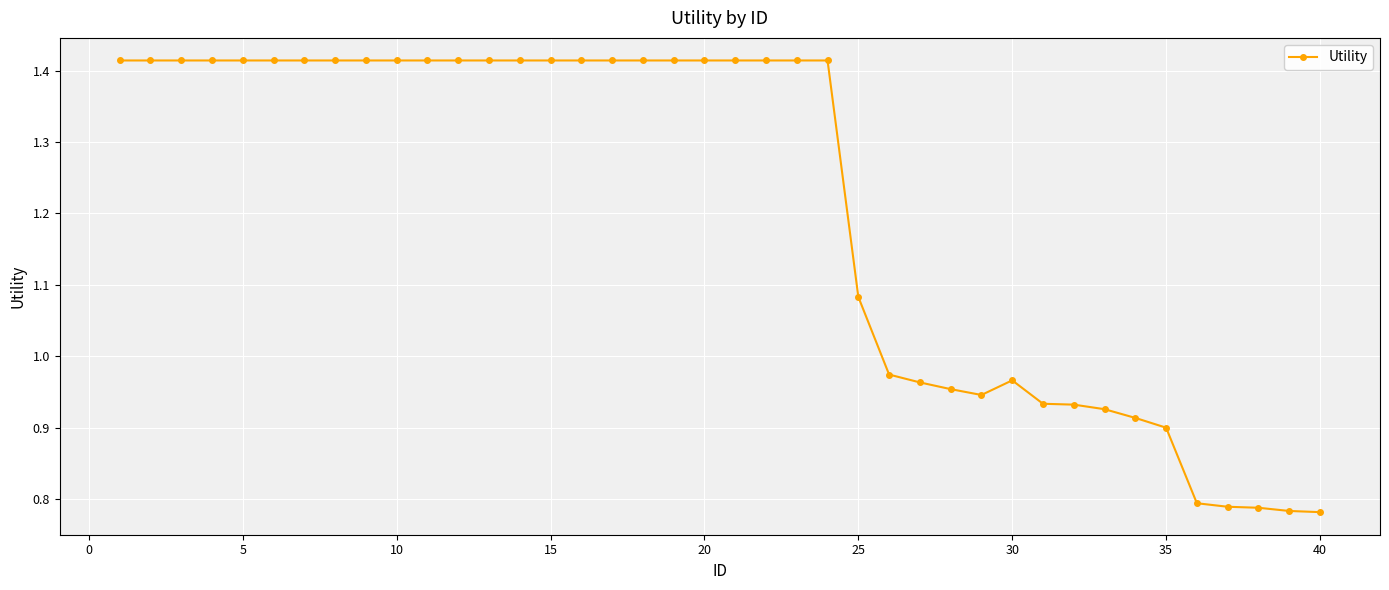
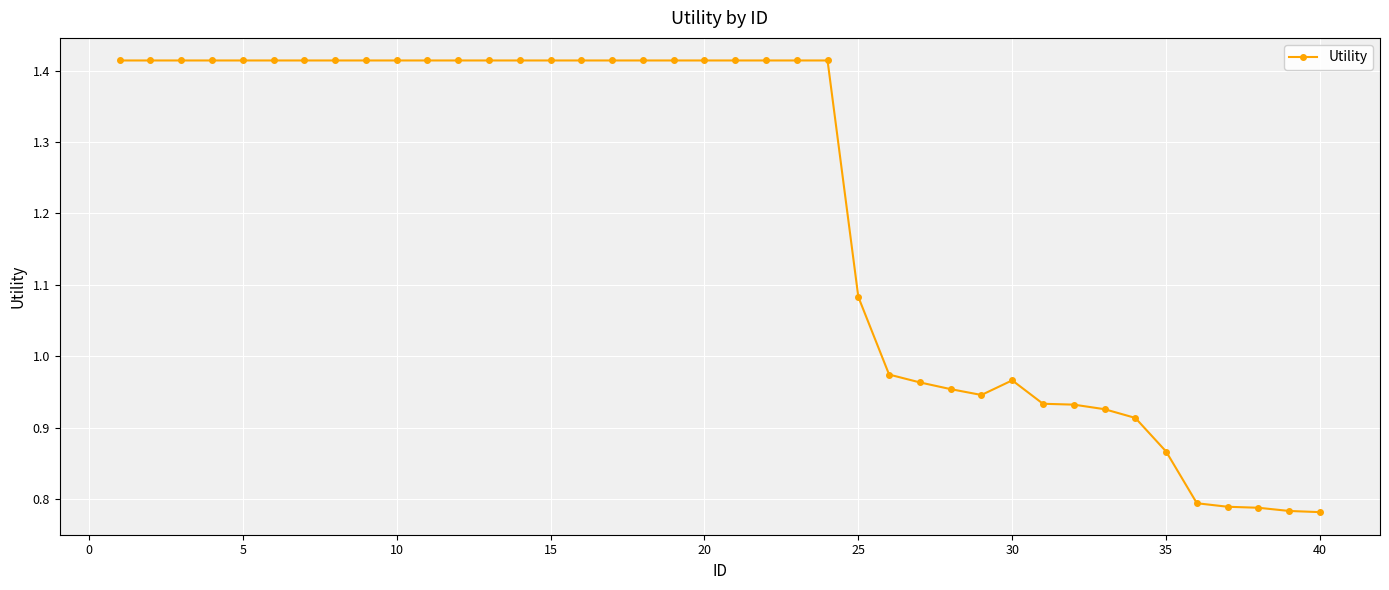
  {
    "5": 1.41,
    "10": 1.41,
    "15": 1.41,
    "20": 1.41,
    "25": 1.08,
    "30": 0.97,
-   "35": 0.90,
+   "35": 0.87,
    "40": 0.78
  }
